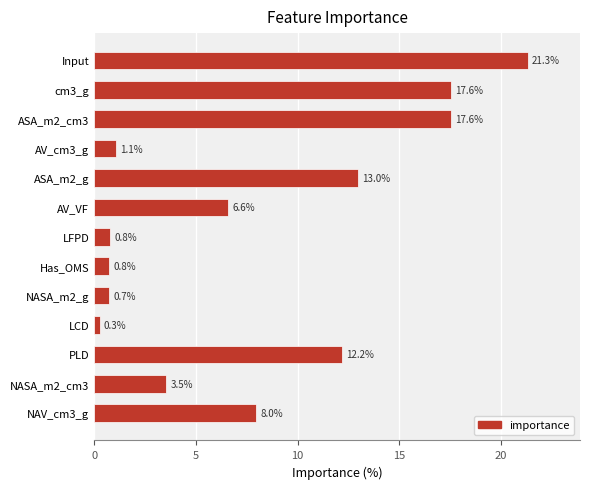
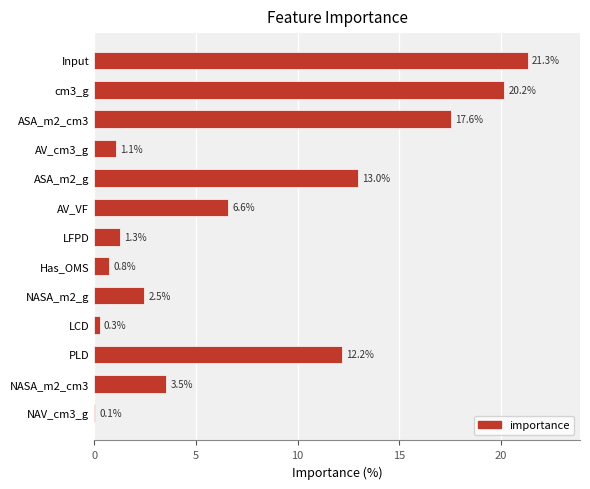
  {
    "Input": "21.3%",
-   "cm3_g": "17.6%",
+   "cm3_g": "20.2%",
    "ASA_m2_cm3": "17.6%",
    "AV_cm3_g": "1.1%",
    "ASA_m2_g": "13.0%",
    "AV_VF": "6.6%",
-   "LFPD": "0.8%",
+   "LFPD": "1.3%",
    "Has_OMS": "0.8%",
-   "NASA_m2_g": "0.7%",
+   "NASA_m2_g": "2.5%",
    "LCD": "0.3%",
    "PLD": "12.2%",
    "NASA_m2_cm3": "3.5%",
-   "NAV_cm3_g": "8.0%"
+   "NAV_cm3_g": "0.1%"
  }
